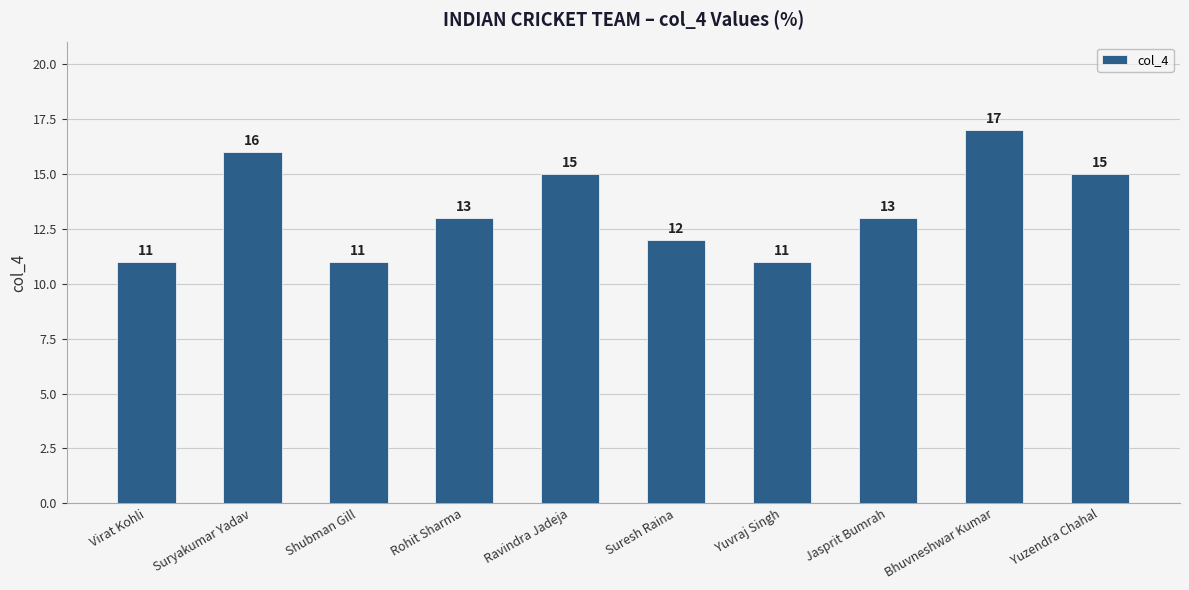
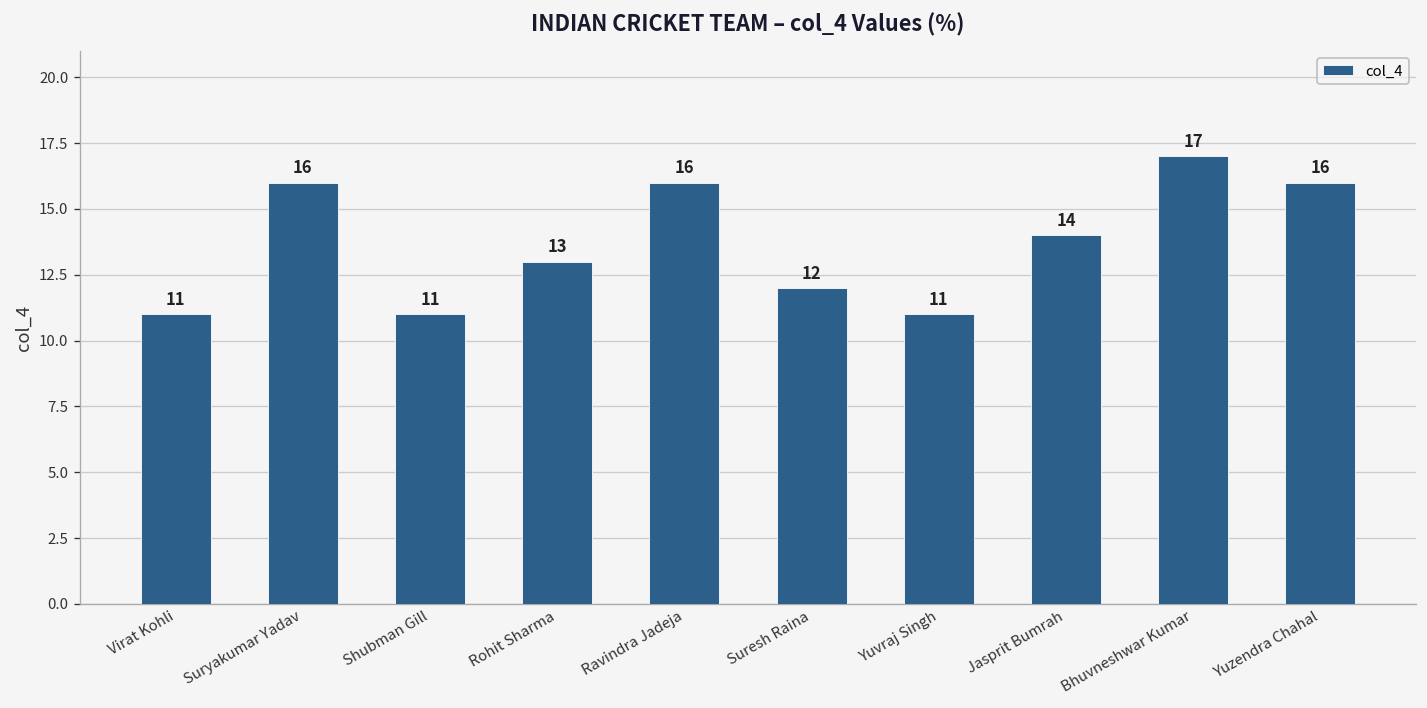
  {
    "Virat Kohli": 11,
    "Suryakumar Yadav": 16,
    "Shubman Gill": 11,
    "Rohit Sharma": 13,
-   "Ravindra Jadeja": 15,
+   "Ravindra Jadeja": 16,
    "Suresh Raina": 12,
    "Yuvraj Singh": 11,
-   "Jasprit Bumrah": 13,
+   "Jasprit Bumrah": 14,
    "Bhuvneshwar Kumar": 17,
-   "Yuzendra Chahal": 15
+   "Yuzendra Chahal": 16
  }
